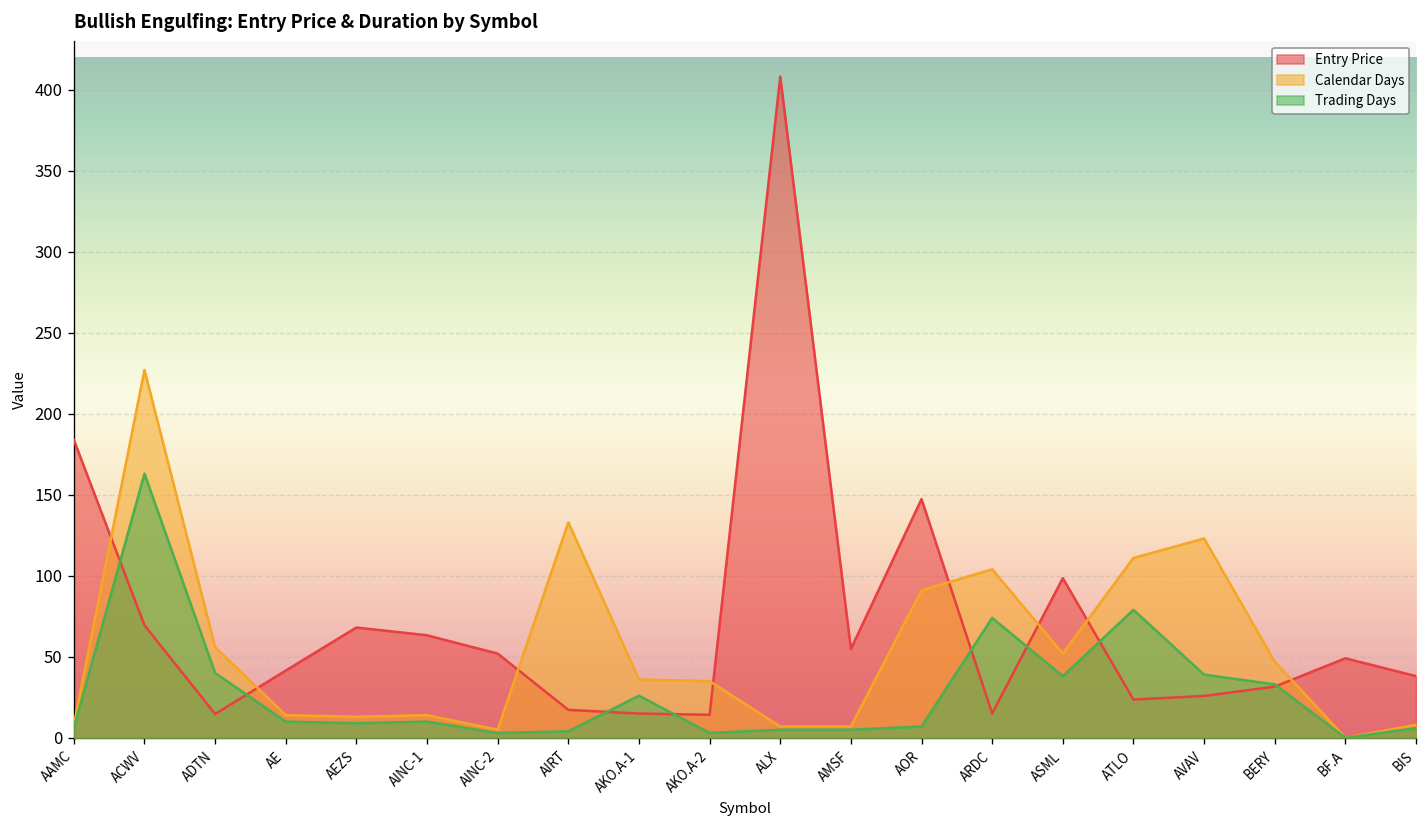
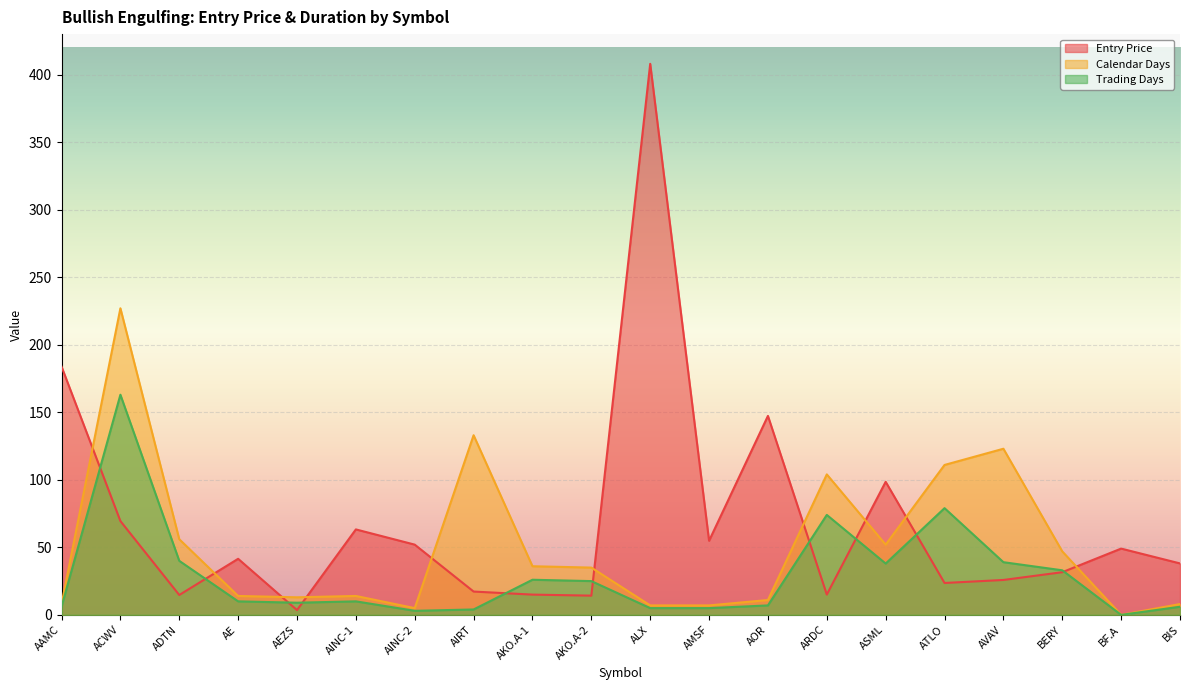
  {
    "Entry Price": {
      "AAMC": 184,
      "ACWV": 69,
      "ADTN": 15,
      "AE": 42,
-     "AEZS": 68,
+     "AEZS": 4,
      "AINC-1": 63,
      "AINC-2": 52,
      "AIRT": 17,
      "AKO.A-1": 15,
      "AKO.A-2": 14,
      "ALX": 408,
      "AMSF": 55,
      "AOR": 147,
      "ARDC": 15,
      "ASML": 99,
      "ATLO": 24,
      "AVAV": 26,
      "BF.A": 49,
      "BIS": 38
    },
    "Calendar Days": {
      "AAMC": 8,
      "ACWV": 227,
      "ADTN": 56,
      "AE": 14,
      "AEZS": 13,
      "AINC-1": 14,
      "AINC-2": 5,
      "AIRT": 133,
      "AKO.A-1": 36,
      "AKO.A-2": 35,
      "ALX": 7,
      "AMSF": 7,
-     "AOR": 91,
+     "AOR": 11,
      "ARDC": 104,
      "ASML": 52,
      "ATLO": 111,
      "AVAV": 123,
      "BERY": 47,
      "BIS": 8
    },
    "Trading Days": {
      "AAMC": 6,
      "ACWV": 163,
      "ADTN": 40,
      "AE": 10,
      "AEZS": 9,
      "AINC-1": 10,
      "AINC-2": 3,
      "AIRT": 4,
      "AKO.A-1": 26,
-     "AKO.A-2": 3,
+     "AKO.A-2": 25,
      "ALX": 5,
      "AMSF": 5,
      "AOR": 7,
      "ARDC": 74,
      "ASML": 38,
      "ATLO": 79,
      "AVAV": 39,
      "BIS": 6
    }
  }
